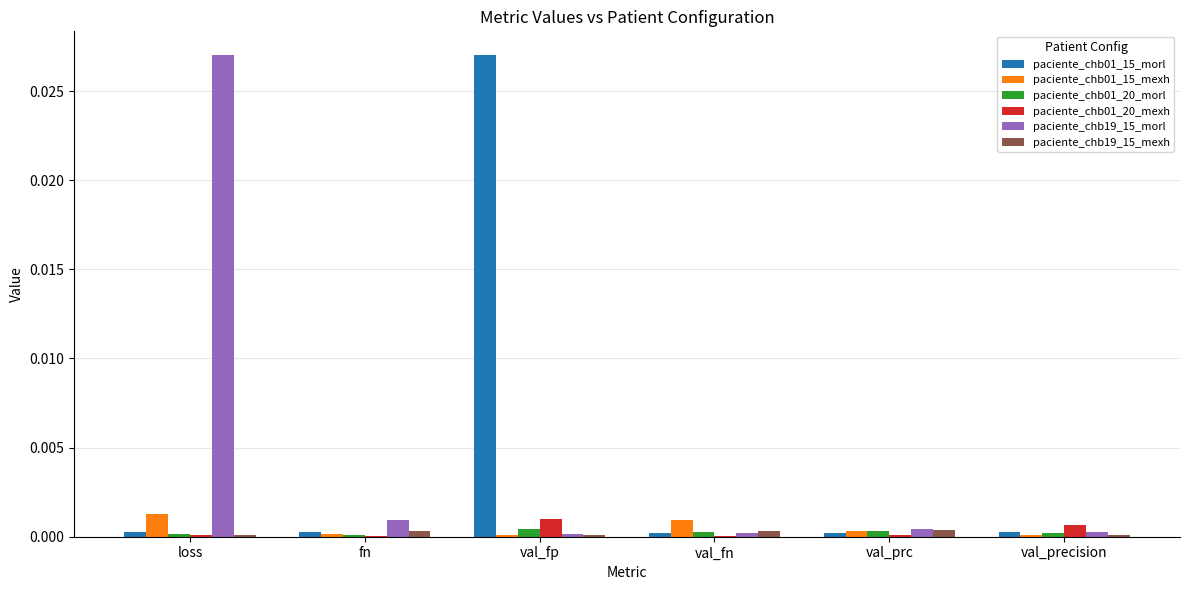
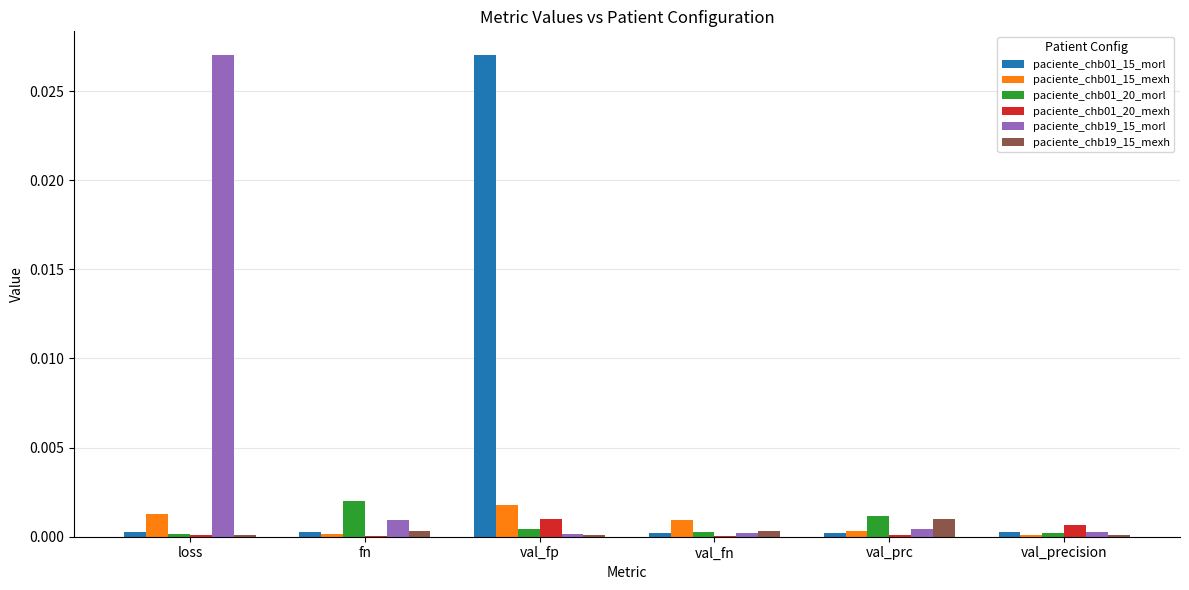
  {
    "paciente_chb01_15_morl": {
      "loss": 0.0003,
      "fn": 0.0003,
      "val_fp": 0.0270,
      "val_fn": 0.0002,
      "val_prc": 0.0002,
      "val_precision": 0.0002
    },
    "paciente_chb01_15_mexh": {
      "loss": 0.0013,
      "fn": 0.0002,
-     "val_fp": 0.0001,
+     "val_fp": 0.0018,
      "val_fn": 0.0010,
      "val_prc": 0.0003
    },
    "paciente_chb01_20_morl": {
      "loss": 0.0001,
-     "fn": 0.0001,
+     "fn": 0.0020,
      "val_fp": 0.0004,
      "val_fn": 0.0003,
-     "val_prc": 0.0003,
+     "val_prc": 0.0012,
      "val_precision": 0.0002
    },
    "paciente_chb01_20_mexh": {
      "val_fp": 0.0010,
      "val_precision": 0.0006
    },
    "paciente_chb19_15_morl": {
      "loss": 0.0270,
      "fn": 0.0009,
      "val_fp": 0.0001,
      "val_fn": 0.0002,
      "val_prc": 0.0004,
      "val_precision": 0.0002
    },
    "paciente_chb19_15_mexh": {
      "fn": 0.0003,
      "val_fn": 0.0003,
-     "val_prc": 0.0004
+     "val_prc": 0.0010
    }
  }
